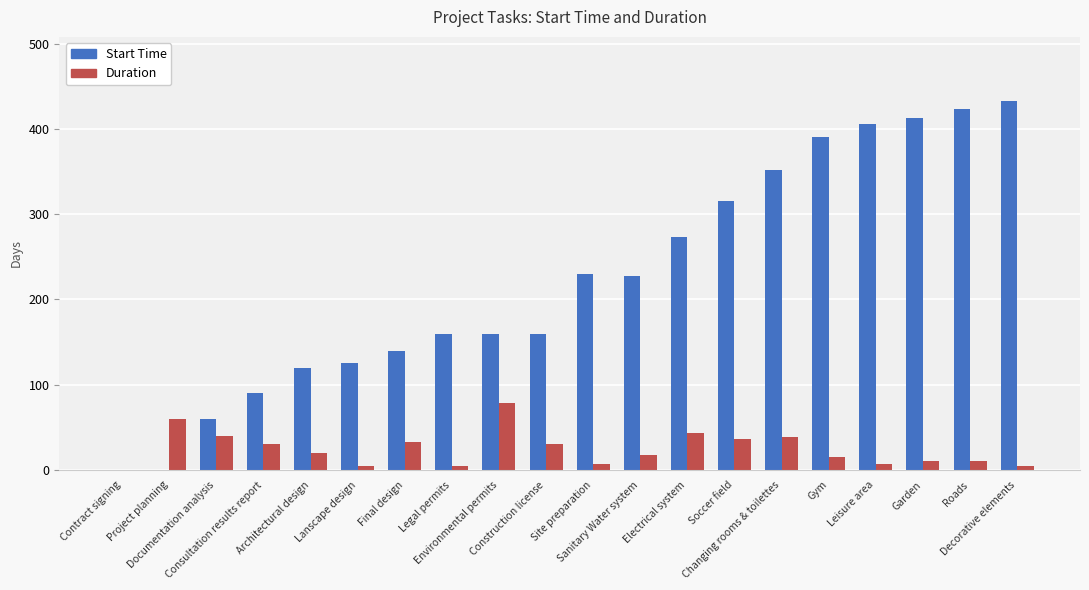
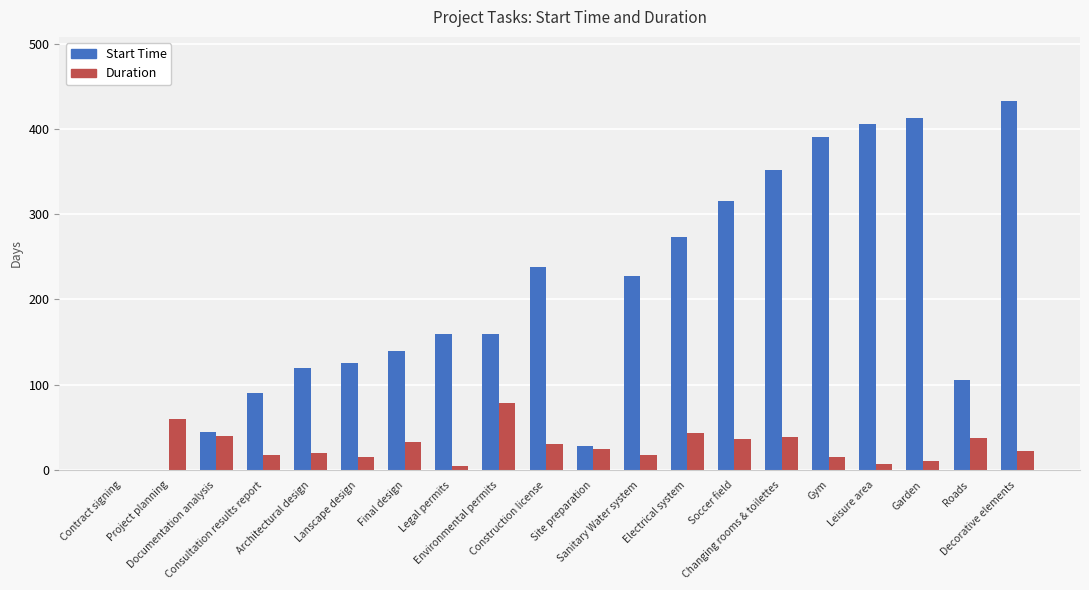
  {
    "Start Time": {
      "Contract signing": 0,
      "Project planning": 0,
-     "Documentation analysis": 60,
+     "Documentation analysis": 40,
      "Consultation results report": 90,
      "Architectural design": 120,
      "Lanscape design": 130,
      "Final design": 140,
      "Legal permits": 160,
      "Environmental permits": 160,
-     "Construction license": 160,
-     "Site preparation": 230,
+     "Construction license": 240,
+     "Site preparation": 30,
      "Sanitary Water system": 230,
      "Electrical system": 270,
      "Soccer field": 320,
      "Changing rooms & toilettes": 350,
      "Gym": 390,
      "Leisure area": 410,
      "Garden": 410,
-     "Roads": 420,
+     "Roads": 110,
      "Decorative elements": 430
    },
    "Duration": {
      "Contract signing": 0,
      "Project planning": 60,
      "Documentation analysis": 40,
-     "Consultation results report": 30,
+     "Consultation results report": 20,
      "Architectural design": 20,
-     "Lanscape design": 10,
+     "Lanscape design": 20,
      "Final design": 30,
      "Legal permits": 10,
      "Environmental permits": 80,
      "Construction license": 30,
-     "Site preparation": 10,
+     "Site preparation": 30,
      "Sanitary Water system": 20,
      "Electrical system": 40,
      "Soccer field": 40,
      "Changing rooms & toilettes": 40,
      "Gym": 20,
      "Leisure area": 10,
      "Garden": 10,
-     "Roads": 10,
-     "Decorative elements": 10
+     "Roads": 40,
+     "Decorative elements": 20
    }
  }
